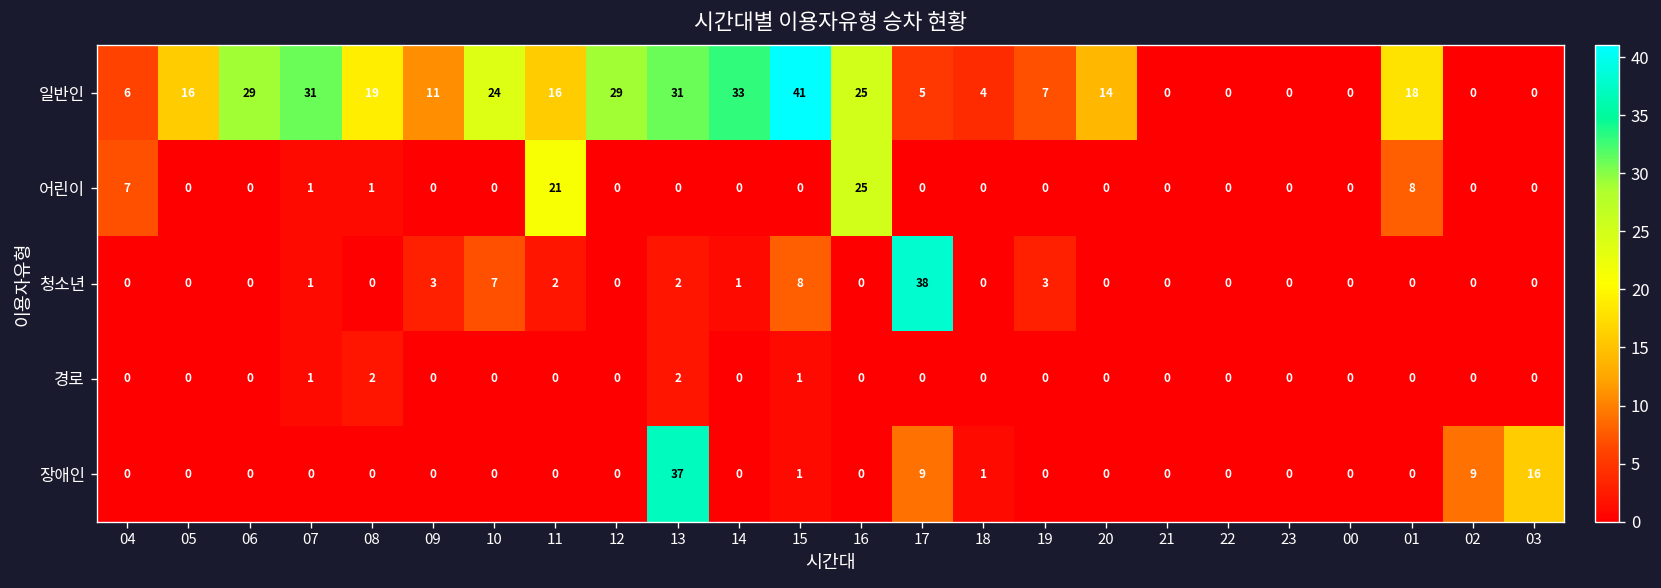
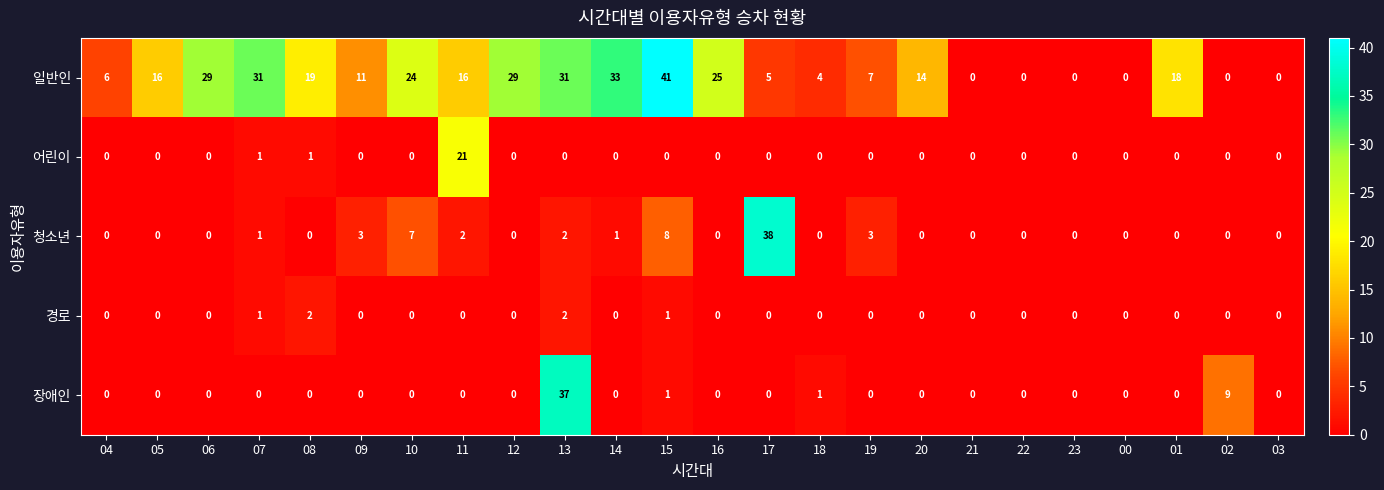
  {
    "일반인": {
      "04": 6,
      "05": 16,
      "06": 29,
      "07": 31,
      "08": 19,
      "09": 11,
      "10": 24,
      "11": 16,
      "12": 29,
      "13": 31,
      "14": 33,
      "15": 41,
      "16": 25,
      "17": 5,
      "18": 4,
      "19": 7,
      "20": 14,
      "21": 0,
      "22": 0,
      "23": 0,
      "00": 0,
      "01": 18,
      "02": 0,
      "03": 0
    },
    "어린이": {
-     "04": 7,
+     "04": 0,
      "05": 0,
      "06": 0,
      "07": 1,
      "08": 1,
      "09": 0,
      "10": 0,
      "11": 21,
      "12": 0,
      "13": 0,
      "14": 0,
      "15": 0,
-     "16": 25,
+     "16": 0,
      "17": 0,
      "18": 0,
      "19": 0,
      "20": 0,
      "21": 0,
      "22": 0,
      "23": 0,
      "00": 0,
-     "01": 8,
+     "01": 0,
      "02": 0,
      "03": 0
    },
    "청소년": {
      "04": 0,
      "05": 0,
      "06": 0,
      "07": 1,
      "08": 0,
      "09": 3,
      "10": 7,
      "11": 2,
      "12": 0,
      "13": 2,
      "14": 1,
      "15": 8,
      "16": 0,
      "17": 38,
      "18": 0,
      "19": 3,
      "20": 0,
      "21": 0,
      "22": 0,
      "23": 0,
      "00": 0,
      "01": 0,
      "02": 0,
      "03": 0
    },
    "경로": {
      "04": 0,
      "05": 0,
      "06": 0,
      "07": 1,
      "08": 2,
      "09": 0,
      "10": 0,
      "11": 0,
      "12": 0,
      "13": 2,
      "14": 0,
      "15": 1,
      "16": 0,
      "17": 0,
      "18": 0,
      "19": 0,
      "20": 0,
      "21": 0,
      "22": 0,
      "23": 0,
      "00": 0,
      "01": 0,
      "02": 0,
      "03": 0
    },
    "장애인": {
      "04": 0,
      "05": 0,
      "06": 0,
      "07": 0,
      "08": 0,
      "09": 0,
      "10": 0,
      "11": 0,
      "12": 0,
      "13": 37,
      "14": 0,
      "15": 1,
      "16": 0,
-     "17": 9,
+     "17": 0,
      "18": 1,
      "19": 0,
      "20": 0,
      "21": 0,
      "22": 0,
      "23": 0,
      "00": 0,
      "01": 0,
      "02": 9,
-     "03": 16
+     "03": 0
    }
  }
